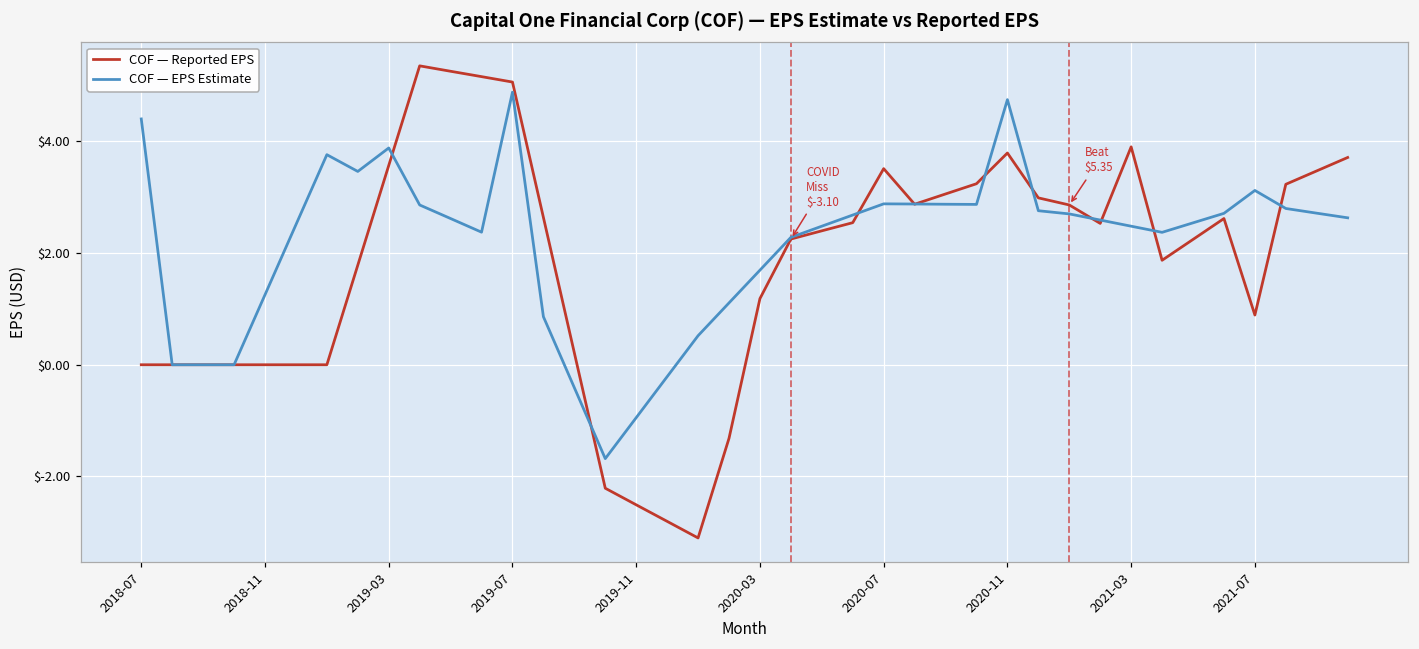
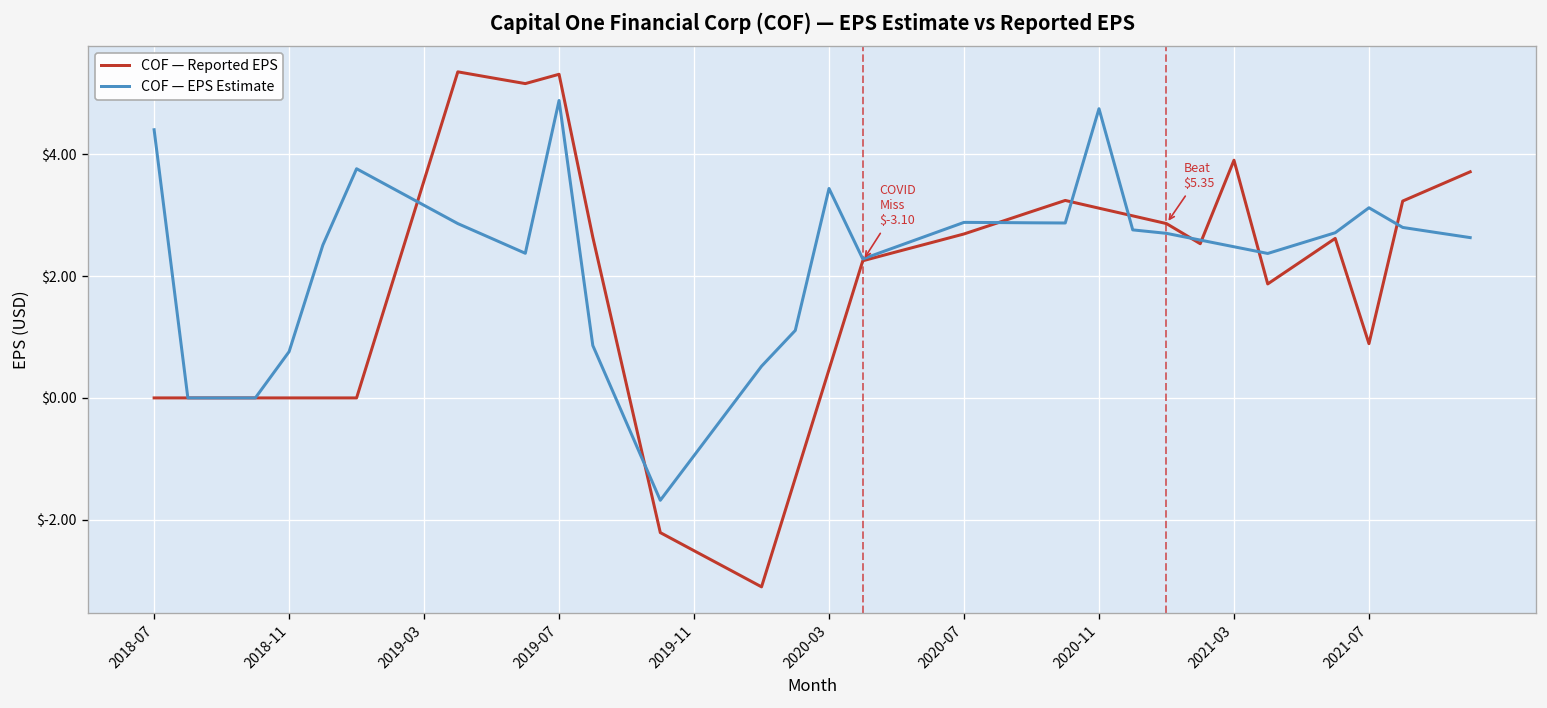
  {
    "COF — Reported EPS": {
      "2018-07": "$0.0",
      "2018-11": "$0.0",
      "2019-03": "$3.6",
-     "2019-07": "$5.1",
+     "2019-07": "$5.3",
      "2019-11": "$-2.5",
-     "2020-03": "$1.2",
-     "2020-07": "$3.5",
-     "2020-11": "$3.8",
+     "2020-03": "$0.5",
+     "2020-07": "$2.7",
+     "2020-11": "$3.1",
      "2021-03": "$3.9",
      "2021-07": "$0.9"
    },
    "COF — EPS Estimate": {
      "2018-07": "$4.4",
-     "2018-11": "$1.3",
-     "2019-03": "$3.9",
+     "2018-11": "$0.8",
+     "2019-03": "$3.2",
      "2019-07": "$4.9",
      "2019-11": "$-0.9",
-     "2020-03": "$1.7",
+     "2020-03": "$3.4",
      "2020-07": "$2.9",
      "2020-11": "$4.7",
      "2021-03": "$2.5",
      "2021-07": "$3.1"
    }
  }
